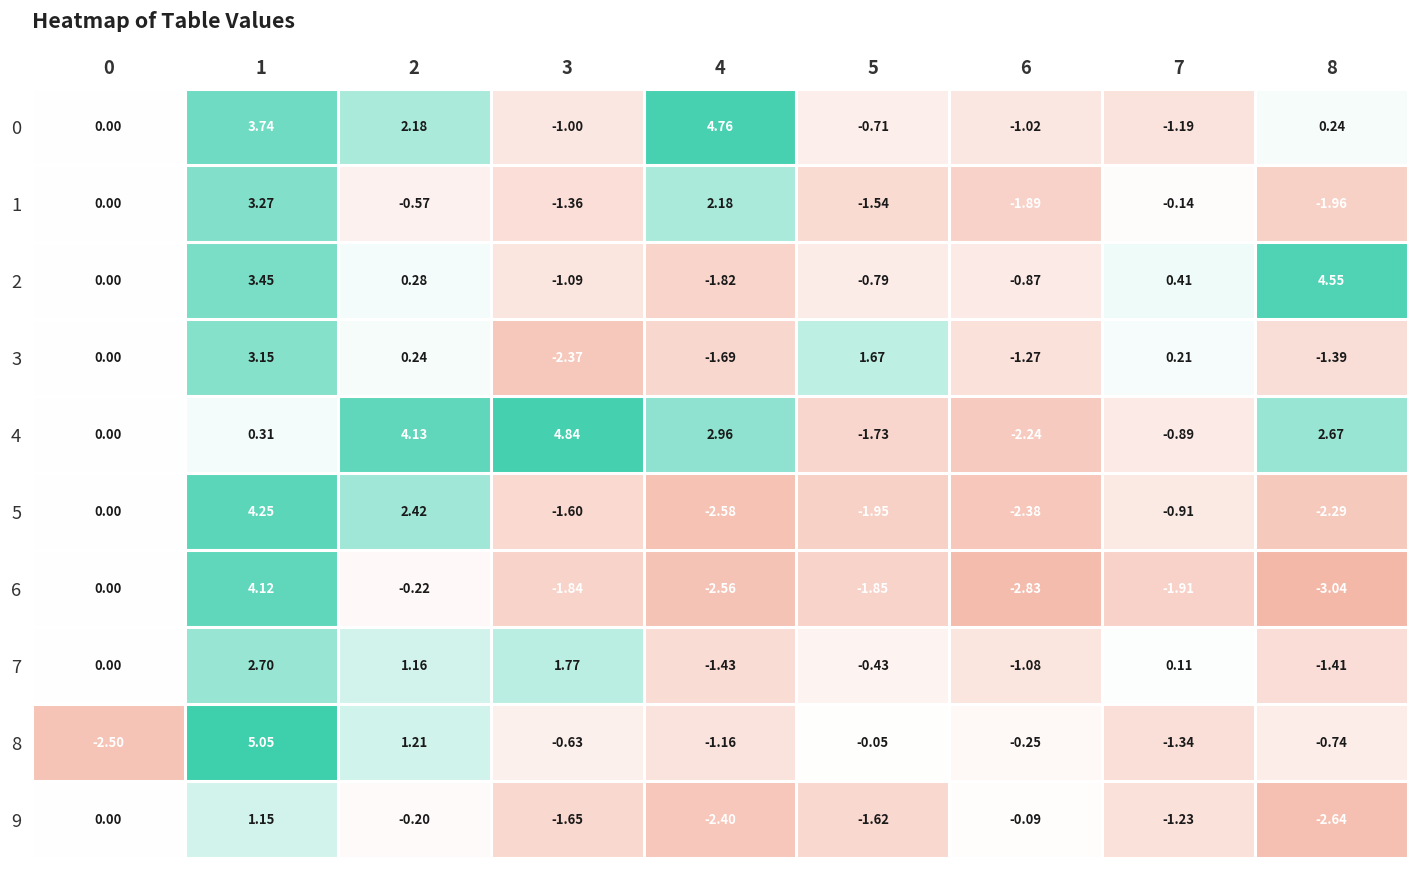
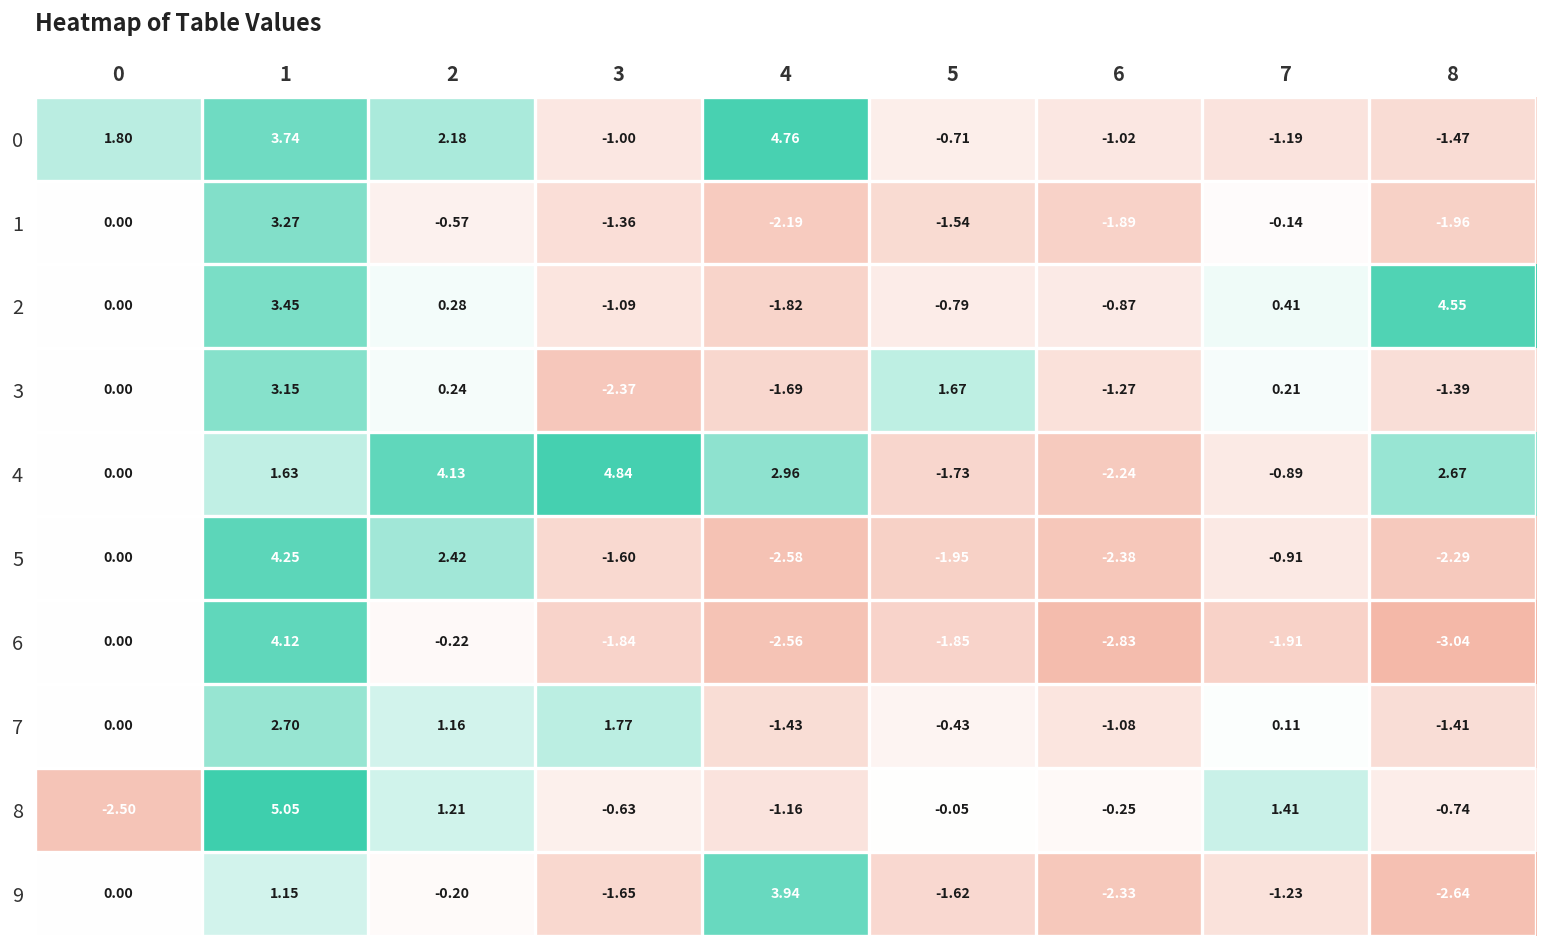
  {
    "0": {
-     "0": 0.00,
+     "0": 1.80,
      "1": 3.74,
      "2": 2.18,
      "3": -1.00,
      "4": 4.76,
      "5": -0.71,
      "6": -1.02,
      "7": -1.19,
-     "8": 0.24
+     "8": -1.47
    },
    "1": {
      "0": 0.00,
      "1": 3.27,
      "2": -0.57,
      "3": -1.36,
-     "4": 2.18,
+     "4": -2.19,
      "5": -1.54,
      "6": -1.89,
      "7": -0.14,
      "8": -1.96
    },
    "2": {
      "0": 0.00,
      "1": 3.45,
      "2": 0.28,
      "3": -1.09,
      "4": -1.82,
      "5": -0.79,
      "6": -0.87,
      "7": 0.41,
      "8": 4.55
    },
    "3": {
      "0": 0.00,
      "1": 3.15,
      "2": 0.24,
      "3": -2.37,
      "4": -1.69,
      "5": 1.67,
      "6": -1.27,
      "7": 0.21,
      "8": -1.39
    },
    "4": {
      "0": 0.00,
-     "1": 0.31,
+     "1": 1.63,
      "2": 4.13,
      "3": 4.84,
      "4": 2.96,
      "5": -1.73,
      "6": -2.24,
      "7": -0.89,
      "8": 2.67
    },
    "5": {
      "0": 0.00,
      "1": 4.25,
      "2": 2.42,
      "3": -1.60,
      "4": -2.58,
      "5": -1.95,
      "6": -2.38,
      "7": -0.91,
      "8": -2.29
    },
    "6": {
      "0": 0.00,
      "1": 4.12,
      "2": -0.22,
      "3": -1.84,
      "4": -2.56,
      "5": -1.85,
      "6": -2.83,
      "7": -1.91,
      "8": -3.04
    },
    "7": {
      "0": 0.00,
      "1": 2.70,
      "2": 1.16,
      "3": 1.77,
      "4": -1.43,
      "5": -0.43,
      "6": -1.08,
      "7": 0.11,
      "8": -1.41
    },
    "8": {
      "0": -2.50,
      "1": 5.05,
      "2": 1.21,
      "3": -0.63,
      "4": -1.16,
      "5": -0.05,
      "6": -0.25,
-     "7": -1.34,
+     "7": 1.41,
      "8": -0.74
    },
    "9": {
      "0": 0.00,
      "1": 1.15,
      "2": -0.20,
      "3": -1.65,
-     "4": -2.40,
+     "4": 3.94,
      "5": -1.62,
-     "6": -0.09,
+     "6": -2.33,
      "7": -1.23,
      "8": -2.64
    }
  }
